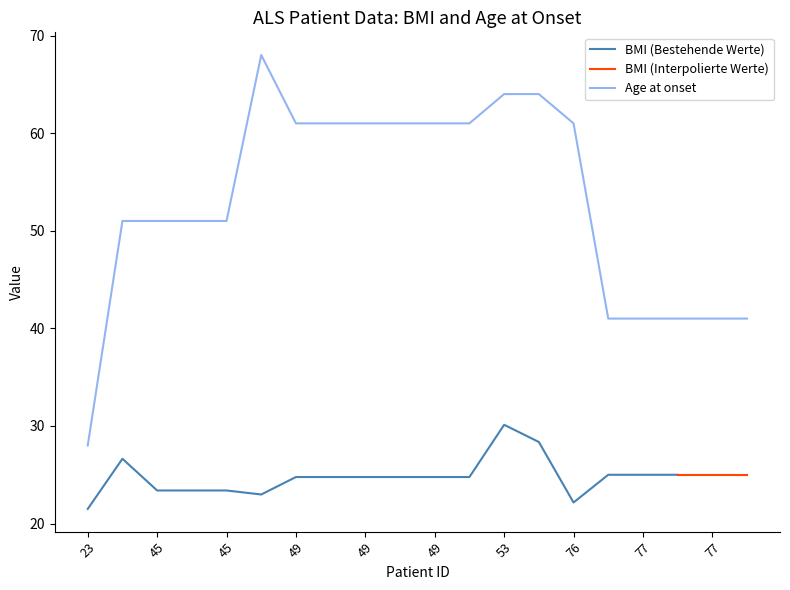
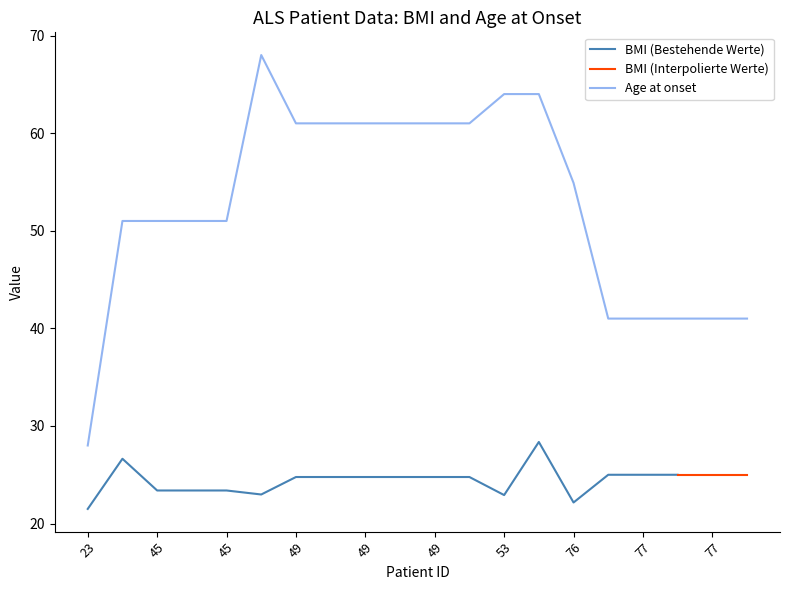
  {
    "BMI (Bestehende Werte)": {
      "23": 22,
-     "53": 30,
+     "53": 23,
      "76": 22,
      "77": 25
    },
    "BMI (Interpolierte Werte)": {
      "77": 25
    },
    "Age at onset": {
      "23": 28,
      "53": 64,
-     "76": 61
+     "76": 55
    }
  }
